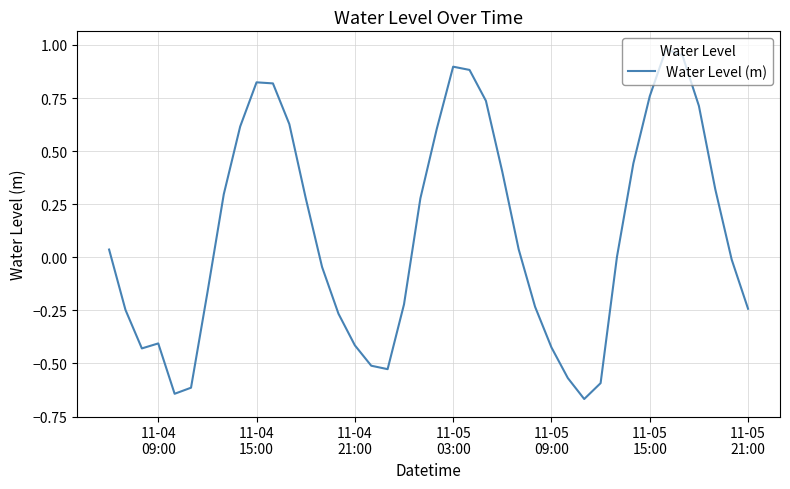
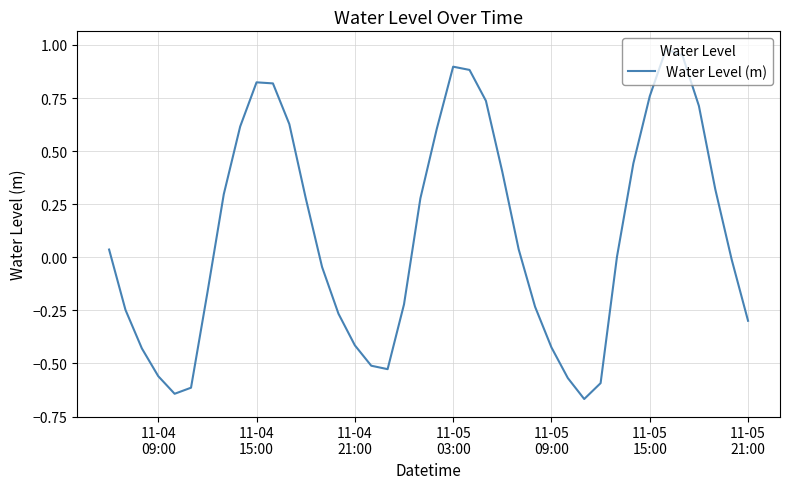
  {
-   "11-04 09:00": -0.41,
+   "11-04 09:00": -0.56,
    "11-04 15:00": 0.82,
    "11-04 21:00": -0.41,
    "11-05 03:00": 0.90,
    "11-05 09:00": -0.42,
    "11-05 15:00": 0.76,
-   "11-05 21:00": -0.24
+   "11-05 21:00": -0.30
  }
